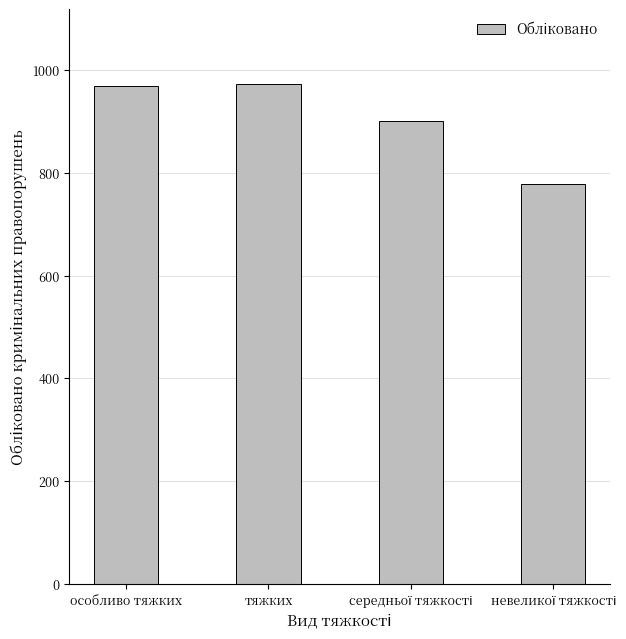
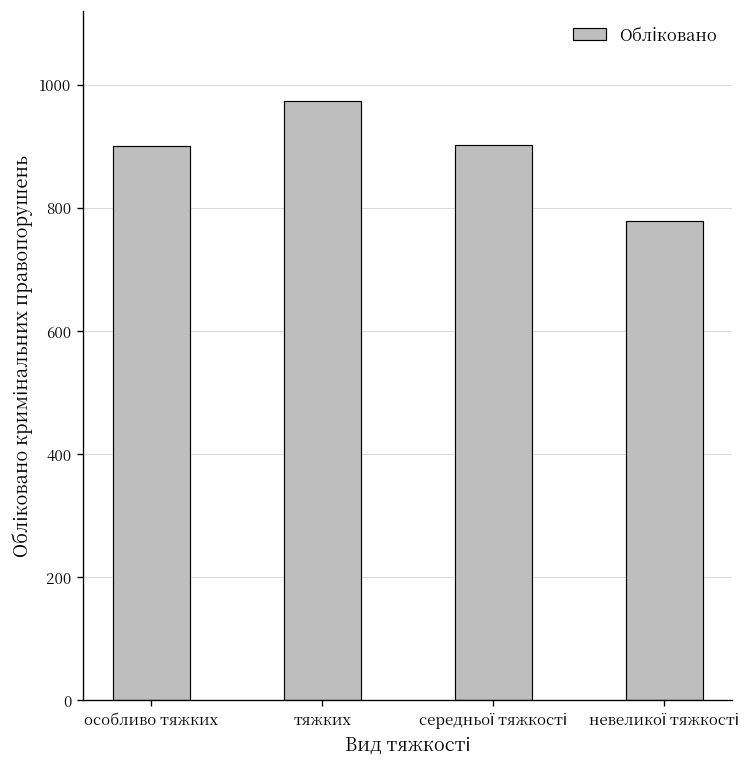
  {
-   "особливо тяжких": 970,
+   "особливо тяжких": 900,
    "тяжких": 970,
    "середньої тяжкості": 900,
    "невеликої тяжкості": 780
  }
